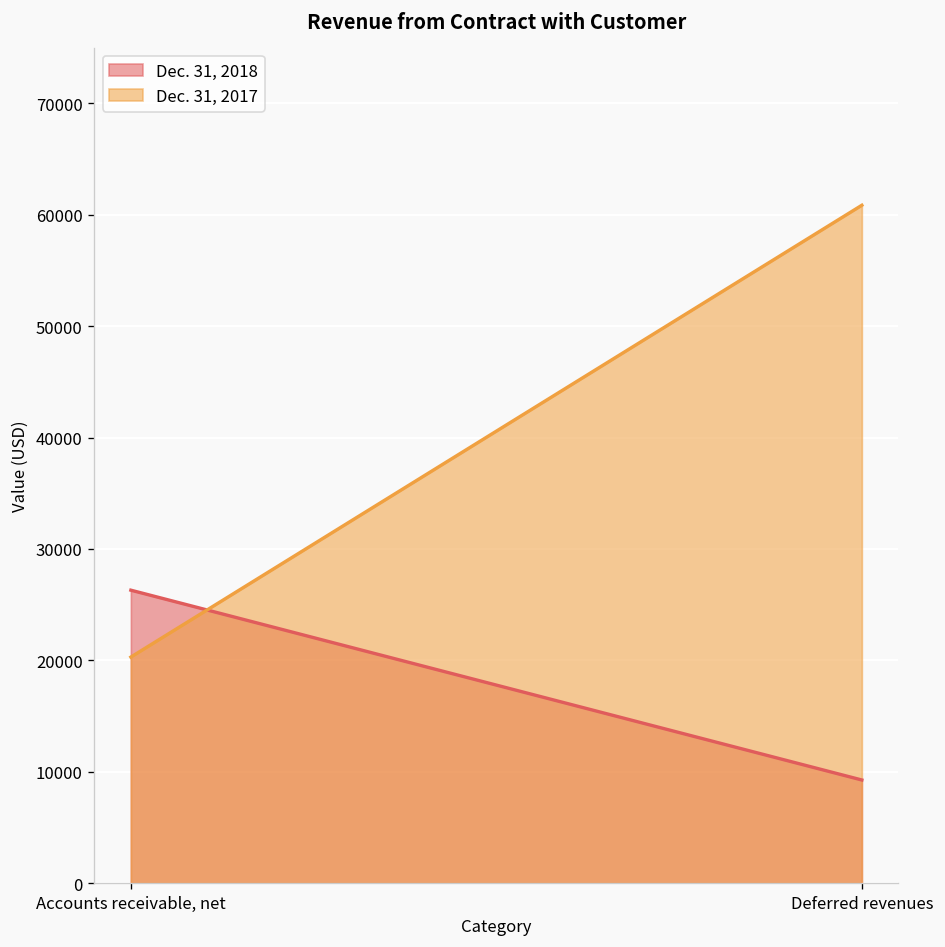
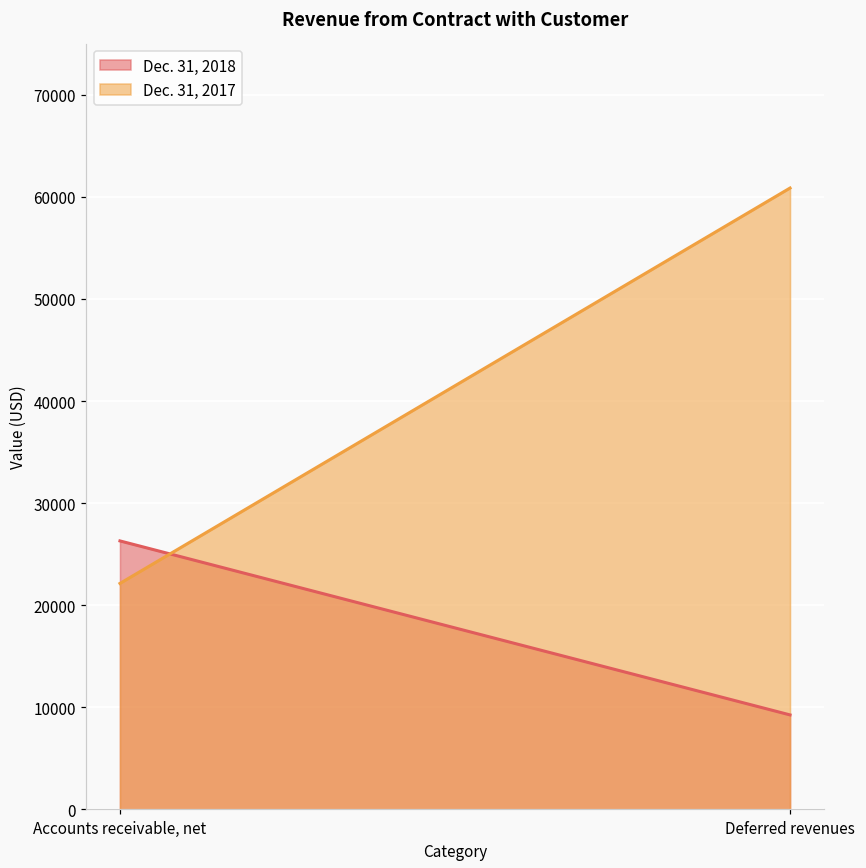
  {
    "Dec. 31, 2018": {
      "Accounts receivable, net": 26000,
      "Deferred revenues": 9000
    },
    "Dec. 31, 2017": {
-     "Accounts receivable, net": 20000,
+     "Accounts receivable, net": 22000,
      "Deferred revenues": 61000
    }
  }
